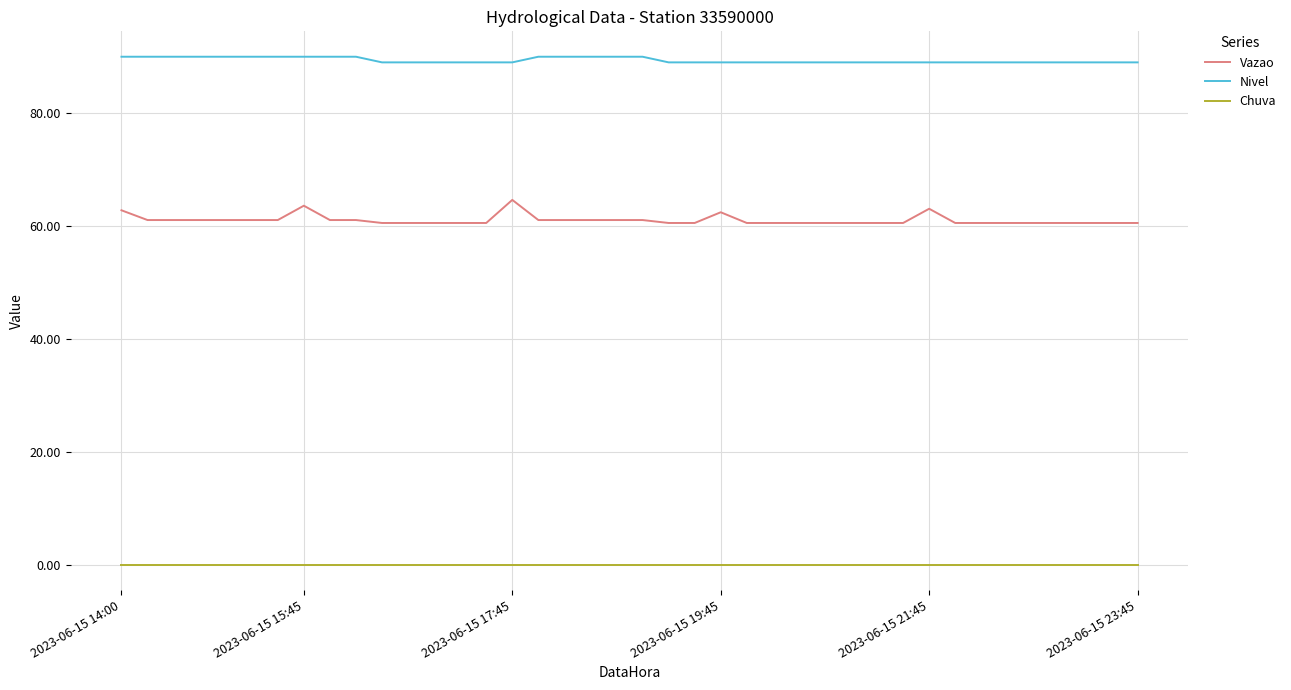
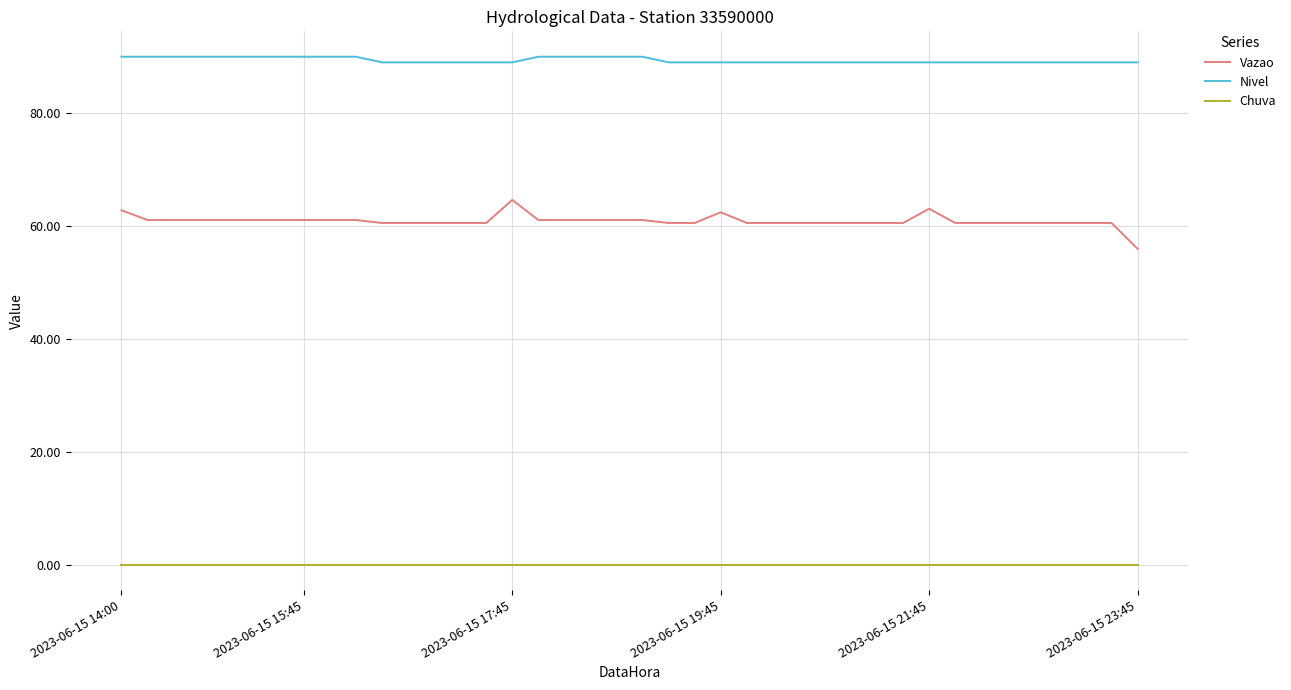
  {
    "Vazao": {
      "2023-06-15 14:00": 63,
-     "2023-06-15 15:45": 64,
+     "2023-06-15 15:45": 61,
      "2023-06-15 17:45": 65,
      "2023-06-15 19:45": 62,
      "2023-06-15 21:45": 63,
-     "2023-06-15 23:45": 61
+     "2023-06-15 23:45": 56
    },
    "Nivel": {
      "2023-06-15 14:00": 90,
      "2023-06-15 15:45": 90,
      "2023-06-15 17:45": 89,
      "2023-06-15 19:45": 89,
      "2023-06-15 21:45": 89,
      "2023-06-15 23:45": 89
    },
    "Chuva": {
      "2023-06-15 14:00": 0,
      "2023-06-15 15:45": 0,
      "2023-06-15 17:45": 0,
      "2023-06-15 19:45": 0,
      "2023-06-15 21:45": 0,
      "2023-06-15 23:45": 0
    }
  }
